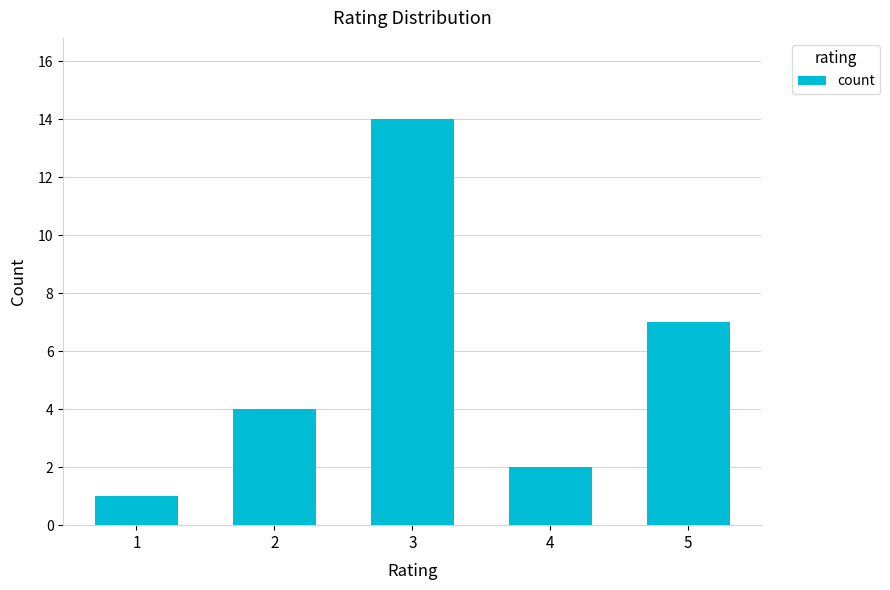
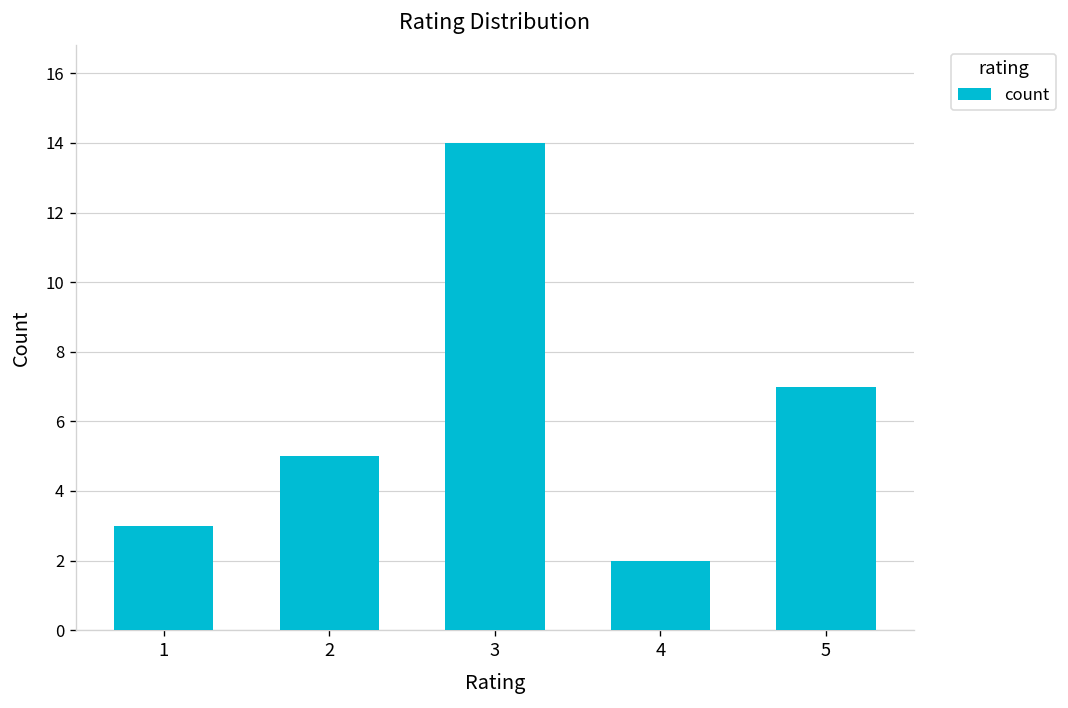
  {
-   "1": 1,
-   "2": 4,
+   "1": 3,
+   "2": 5,
    "3": 14,
    "4": 2,
    "5": 7
  }
